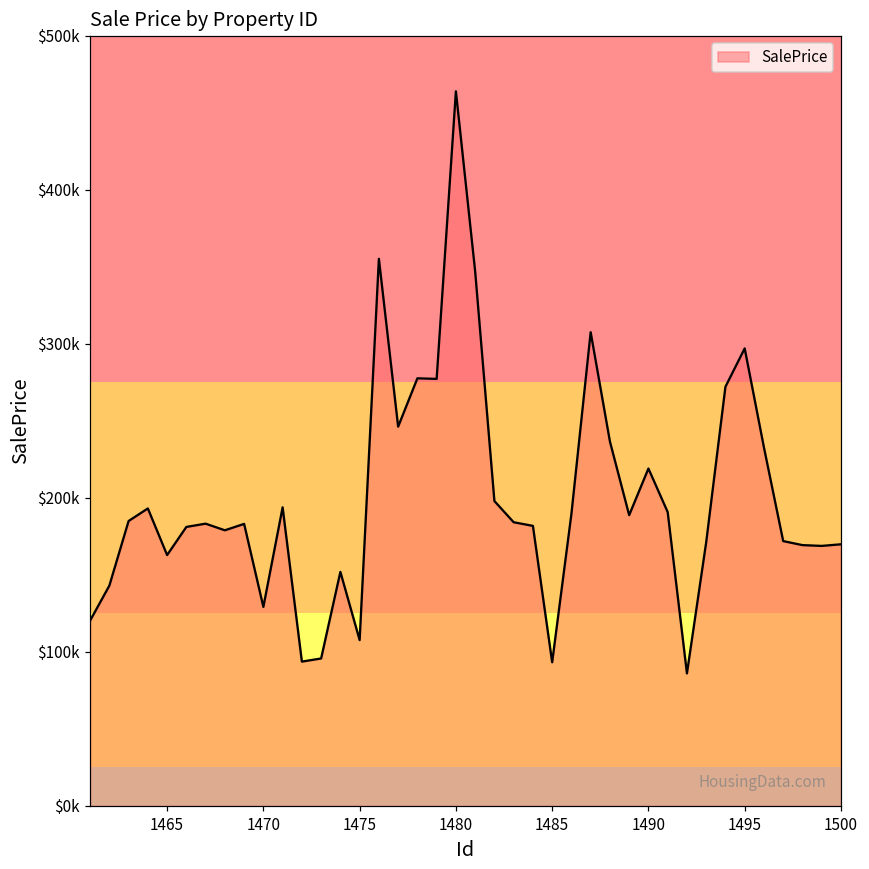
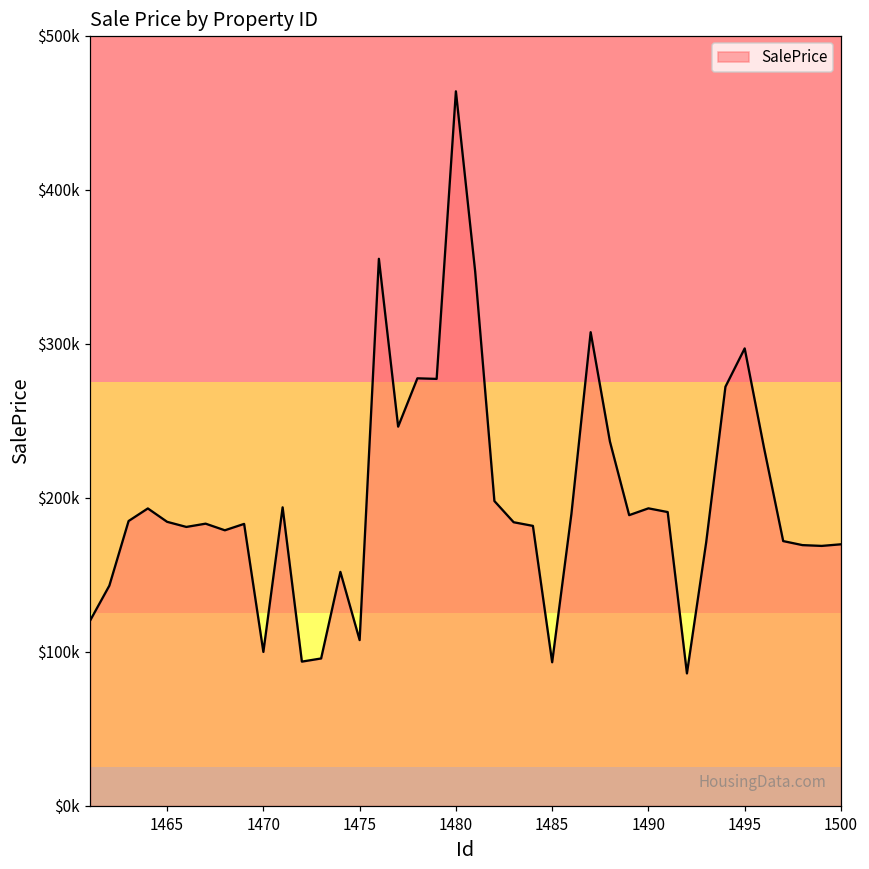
  {
-   "1465": "$163000",
-   "1470": "$129000",
+   "1465": "$184000",
+   "1470": "$100000",
    "1475": "$108000",
    "1480": "$464000",
    "1485": "$93000",
-   "1490": "$219000",
+   "1490": "$193000",
    "1495": "$297000",
    "1500": "$170000"
  }
